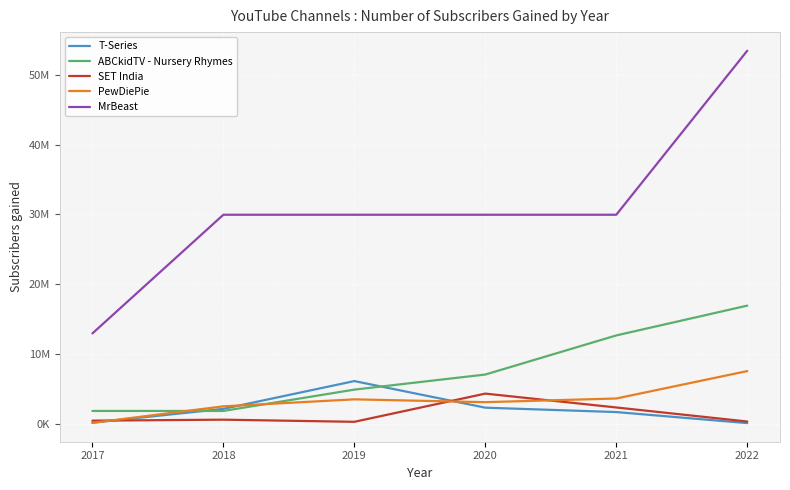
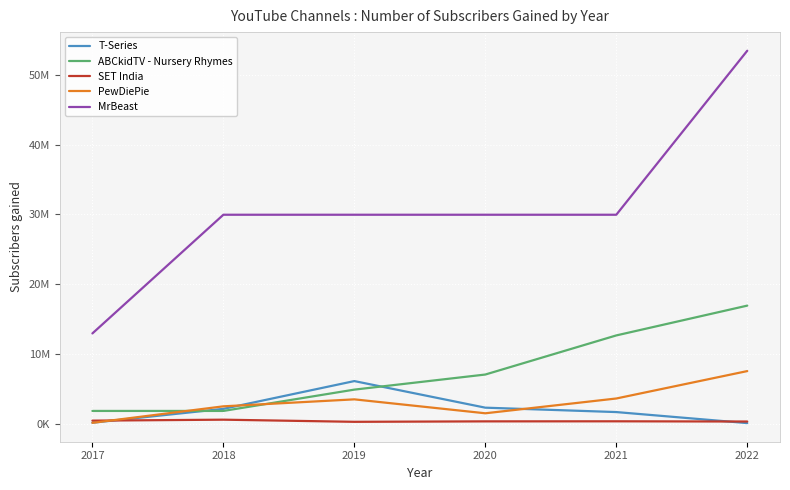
  {
    "T-Series": {
      "2019": 6000000,
      "2020": 2000000,
      "2021": 2000000
    },
    "ABCkidTV - Nursery Rhymes": {
      "2017": 2000000,
      "2019": 5000000,
      "2020": 7000000,
      "2021": 13000000,
      "2022": 17000000
    },
    "SET India": {
      "2018": 1000000,
      "2019": 0,
-     "2020": 4000000,
-     "2021": 2000000
+     "2020": 0,
+     "2021": 0
    },
    "PewDiePie": {
      "2018": 2000000,
      "2019": 3000000,
-     "2020": 3000000,
+     "2020": 2000000,
      "2021": 4000000,
      "2022": 8000000
    },
    "MrBeast": {
      "2017": 13000000,
      "2018": 30000000,
      "2019": 30000000,
      "2020": 30000000,
      "2021": 30000000,
      "2022": 53000000
    }
  }
